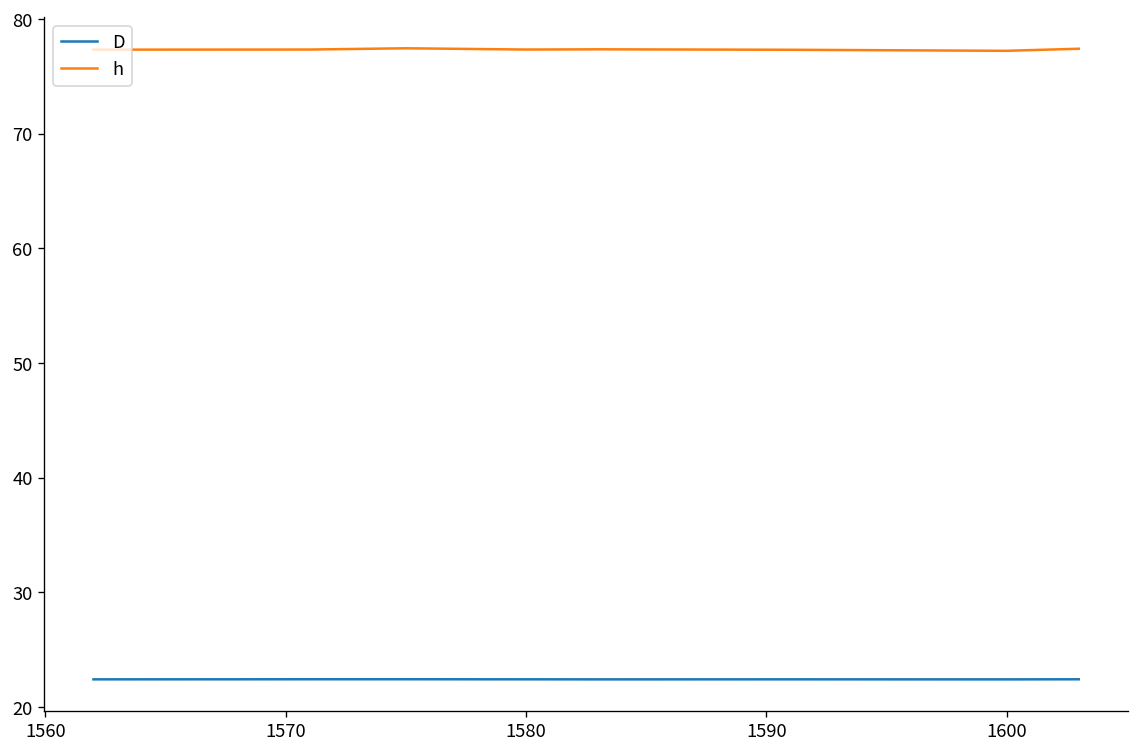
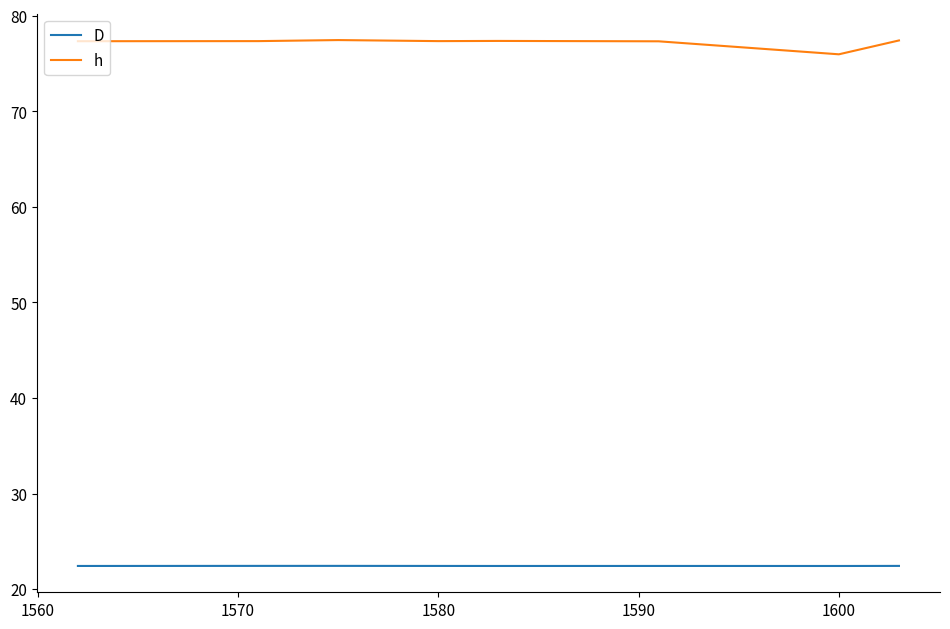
  {
    "D": {
      "1580": 22,
      "1600": 22
    },
    "h": {
      "1580": 77,
-     "1600": 77
+     "1600": 76
    }
  }
